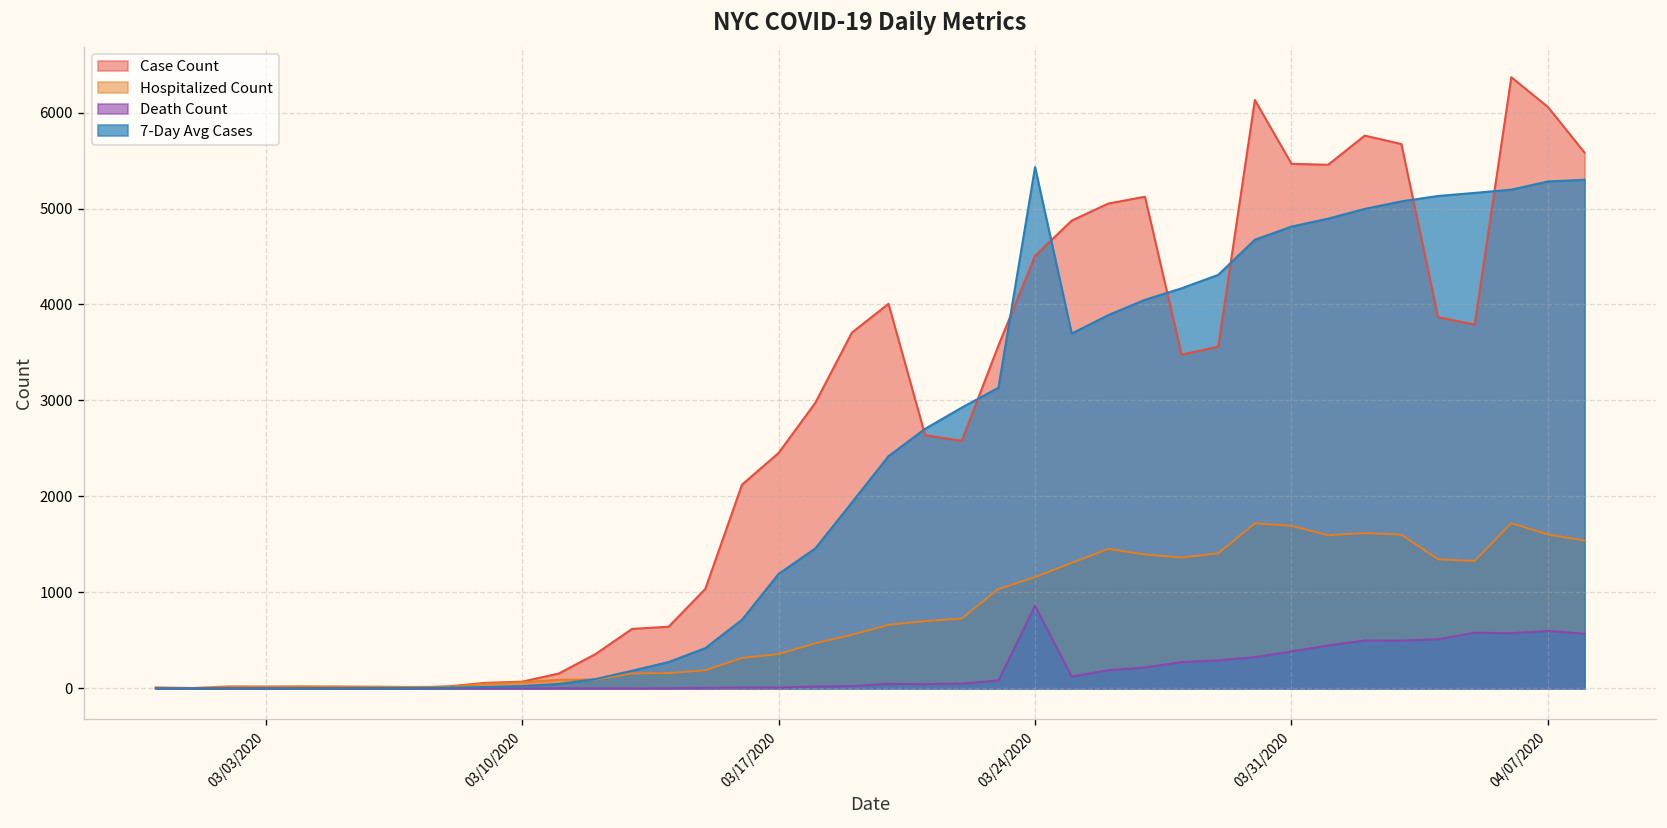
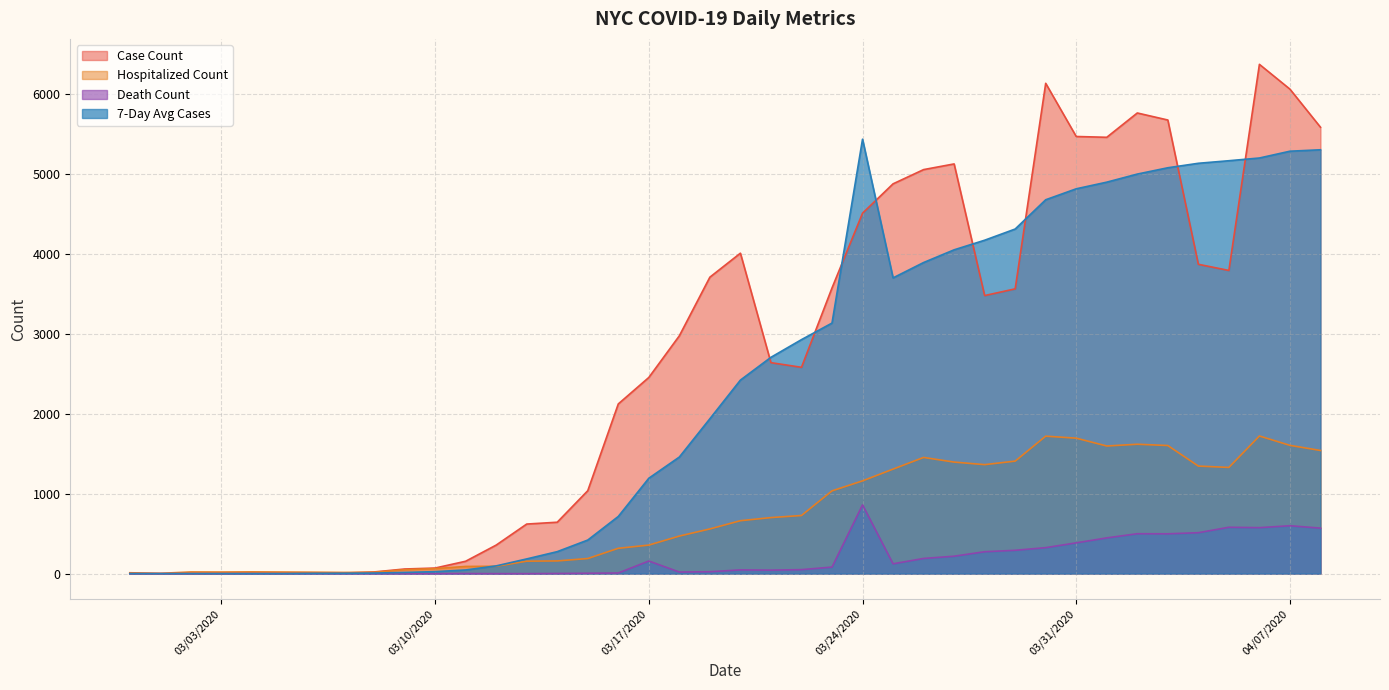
  {
    "Death Count": {
-     "03/17/2020": 0,
+     "03/17/2020": 200,
      "03/24/2020": 900,
      "03/31/2020": 400,
      "04/07/2020": 600
    },
    "7-Day Avg Cases": {
      "03/17/2020": 1200,
      "03/24/2020": 5400,
      "03/31/2020": 4800,
      "04/07/2020": 5300
    }
  }
